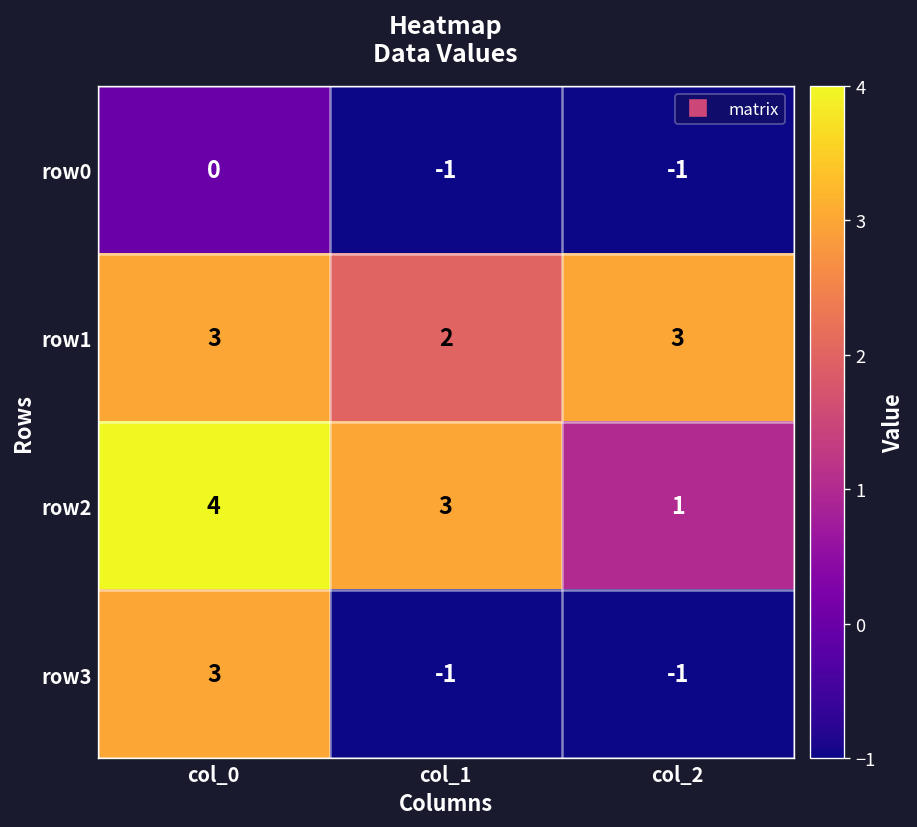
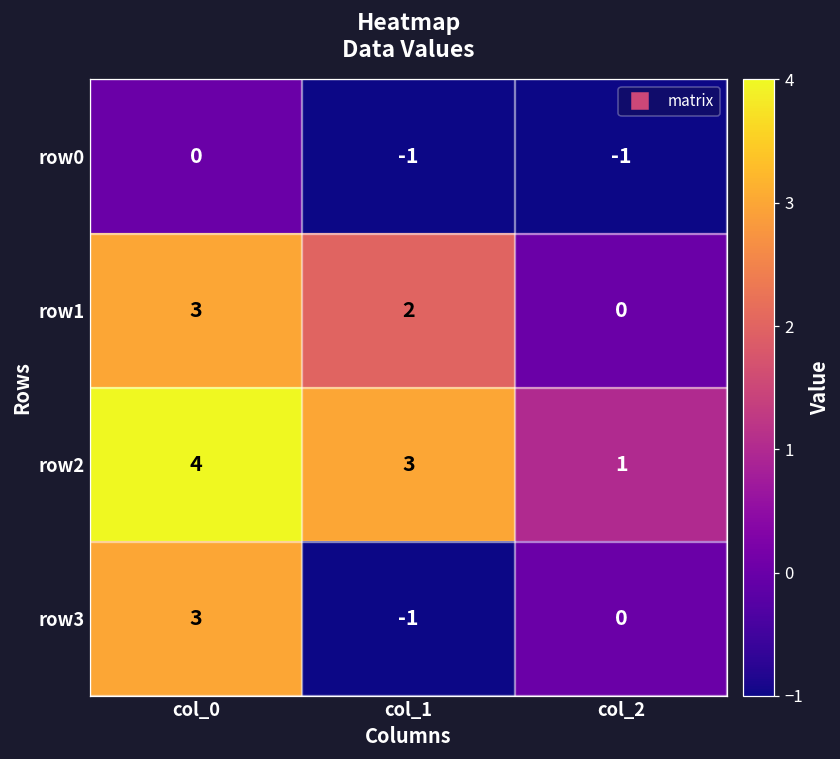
  {
    "row0": {
      "col_0": 0,
      "col_1": -1,
      "col_2": -1
    },
    "row1": {
      "col_0": 3,
      "col_1": 2,
-     "col_2": 3
+     "col_2": 0
    },
    "row2": {
      "col_0": 4,
      "col_1": 3,
      "col_2": 1
    },
    "row3": {
      "col_0": 3,
      "col_1": -1,
-     "col_2": -1
+     "col_2": 0
    }
  }
